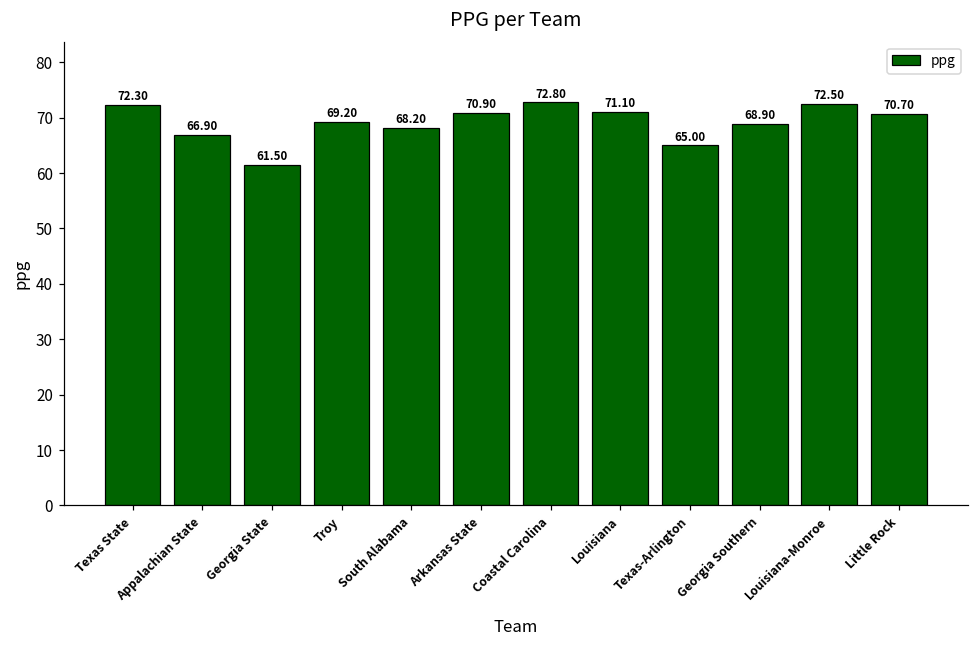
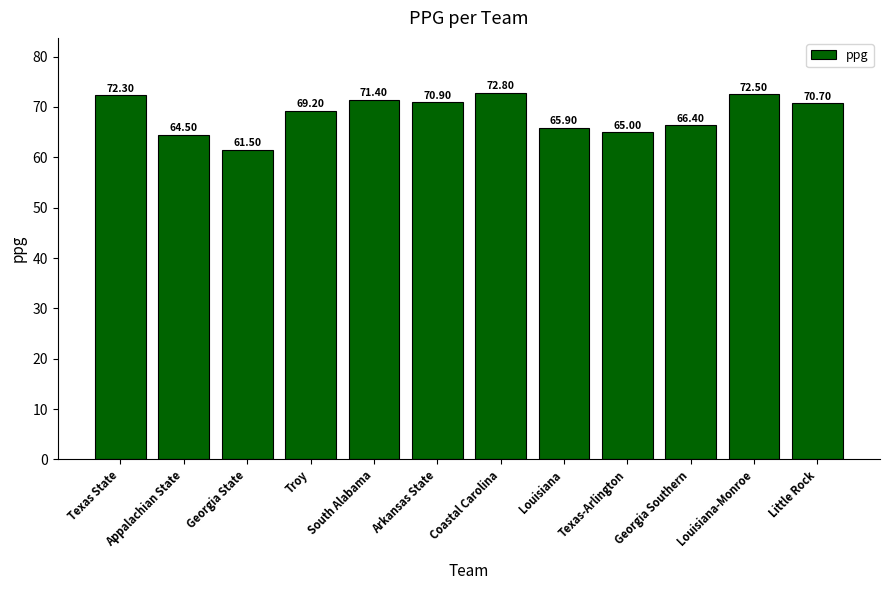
  {
    "Texas State": 72.30,
-   "Appalachian State": 66.90,
+   "Appalachian State": 64.50,
    "Georgia State": 61.50,
    "Troy": 69.20,
-   "South Alabama": 68.20,
+   "South Alabama": 71.40,
    "Arkansas State": 70.90,
    "Coastal Carolina": 72.80,
-   "Louisiana": 71.10,
+   "Louisiana": 65.90,
    "Texas-Arlington": 65.00,
-   "Georgia Southern": 68.90,
+   "Georgia Southern": 66.40,
    "Louisiana-Monroe": 72.50,
    "Little Rock": 70.70
  }
